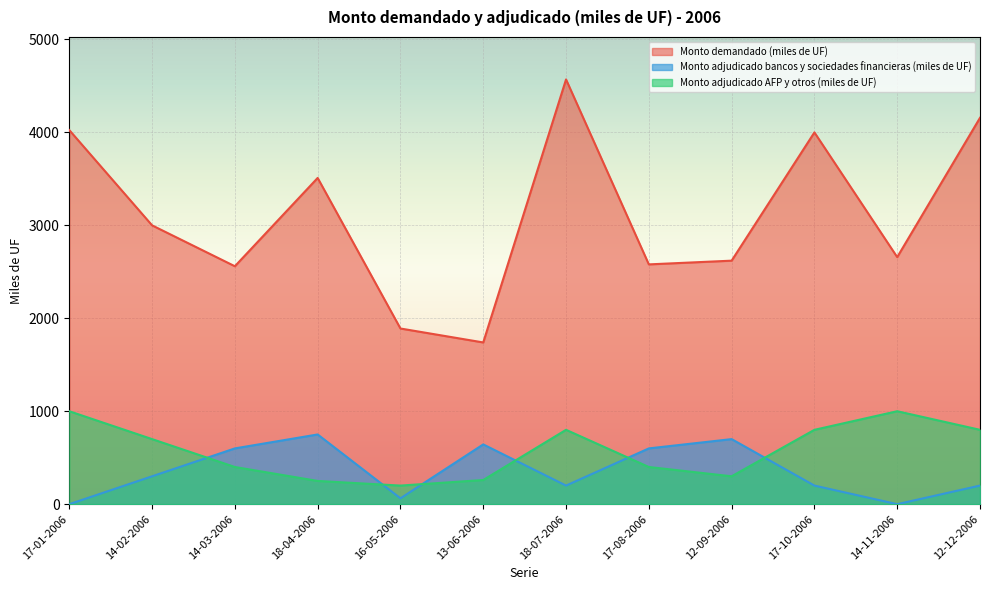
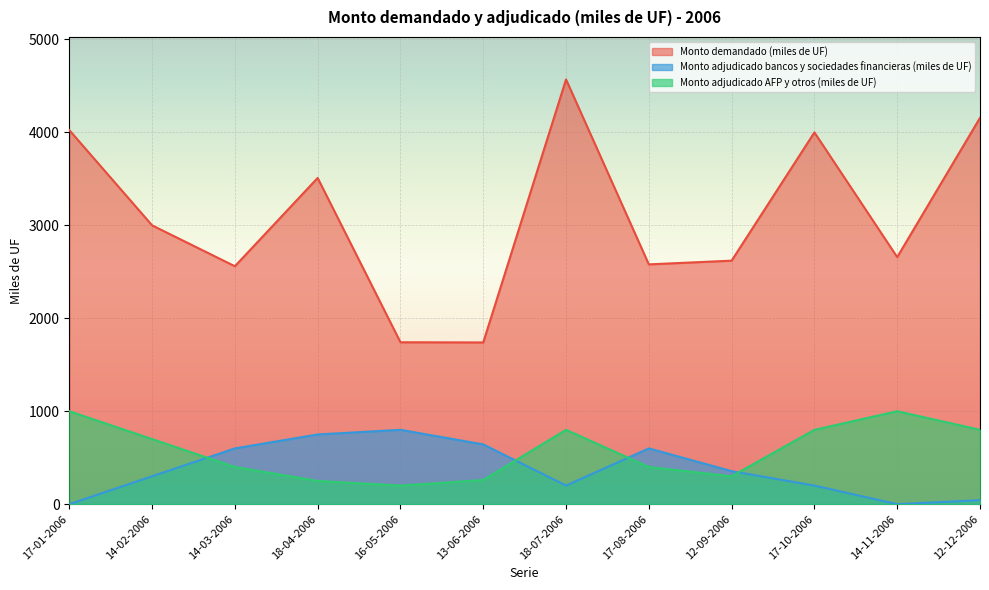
  {
    "Monto demandado (miles de UF)": {
      "17-01-2006": 4000,
      "14-02-2006": 3000,
      "14-03-2006": 2600,
      "18-04-2006": 3500,
-     "16-05-2006": 1900,
+     "16-05-2006": 1700,
      "13-06-2006": 1700,
      "18-07-2006": 4600,
      "17-08-2006": 2600,
      "12-09-2006": 2600,
      "17-10-2006": 4000,
      "14-11-2006": 2700,
      "12-12-2006": 4200
    },
    "Monto adjudicado bancos y sociedades financieras (miles de UF)": {
      "17-01-2006": 0,
      "14-02-2006": 300,
      "14-03-2006": 600,
      "18-04-2006": 800,
-     "16-05-2006": 100,
+     "16-05-2006": 800,
      "13-06-2006": 600,
      "18-07-2006": 200,
      "17-08-2006": 600,
-     "12-09-2006": 700,
+     "12-09-2006": 400,
      "17-10-2006": 200,
      "14-11-2006": 0,
-     "12-12-2006": 200
+     "12-12-2006": 0
    },
    "Monto adjudicado AFP y otros (miles de UF)": {
      "17-01-2006": 1000,
      "14-02-2006": 700,
      "14-03-2006": 400,
      "18-04-2006": 300,
      "16-05-2006": 200,
      "13-06-2006": 300,
      "18-07-2006": 800,
      "17-08-2006": 400,
      "12-09-2006": 300,
      "17-10-2006": 800,
      "14-11-2006": 1000,
      "12-12-2006": 800
    }
  }
